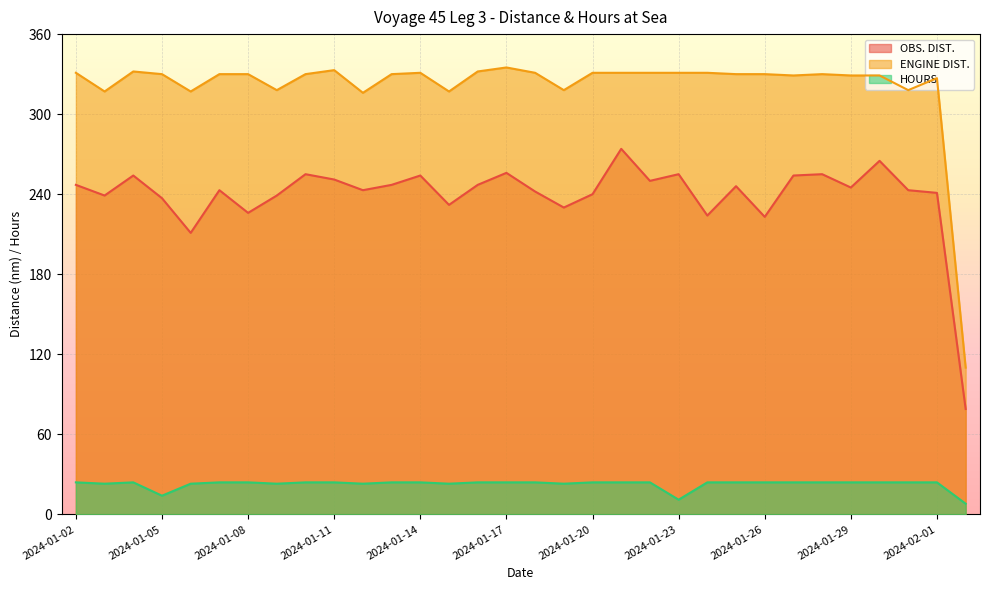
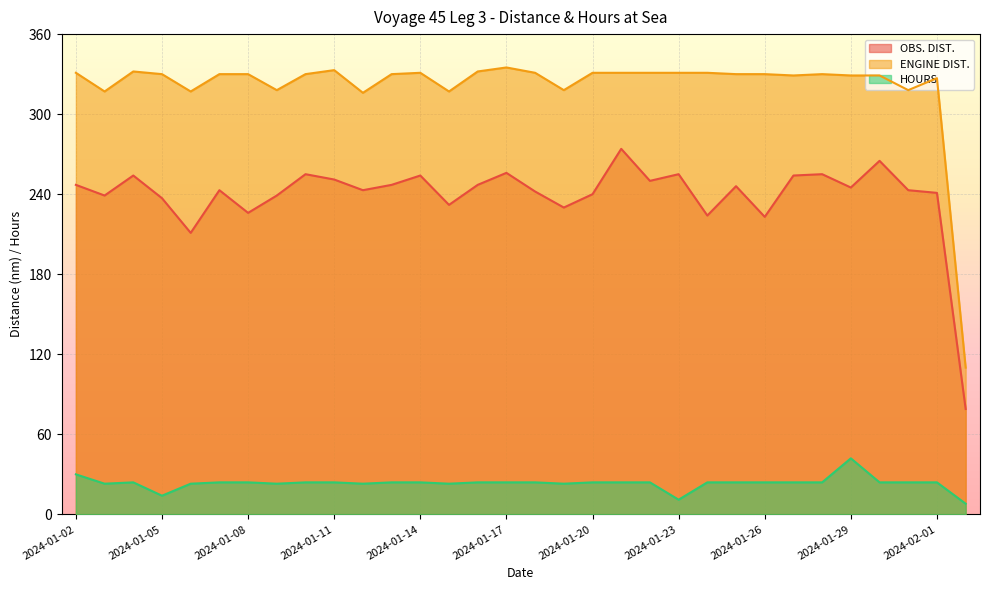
  {
    "OBS. DIST.": {
      "2024-01-02": 247,
      "2024-01-05": 237,
      "2024-01-08": 226,
      "2024-01-11": 251,
      "2024-01-14": 254,
      "2024-01-17": 256,
      "2024-01-20": 240,
      "2024-01-23": 255,
      "2024-01-26": 223,
      "2024-01-29": 245,
      "2024-02-01": 241
    },
    "ENGINE DIST.": {
      "2024-01-02": 331,
      "2024-01-05": 330,
      "2024-01-08": 330,
      "2024-01-11": 333,
      "2024-01-14": 331,
      "2024-01-17": 335,
      "2024-01-20": 331,
      "2024-01-23": 331,
      "2024-01-26": 330,
      "2024-01-29": 329
    },
    "HOURS": {
-     "2024-01-02": 24,
+     "2024-01-02": 30,
      "2024-01-05": 14,
      "2024-01-08": 24,
      "2024-01-11": 24,
      "2024-01-14": 24,
      "2024-01-17": 24,
      "2024-01-20": 24,
      "2024-01-23": 11,
      "2024-01-26": 24,
-     "2024-01-29": 24,
+     "2024-01-29": 42,
      "2024-02-01": 24
    }
  }
